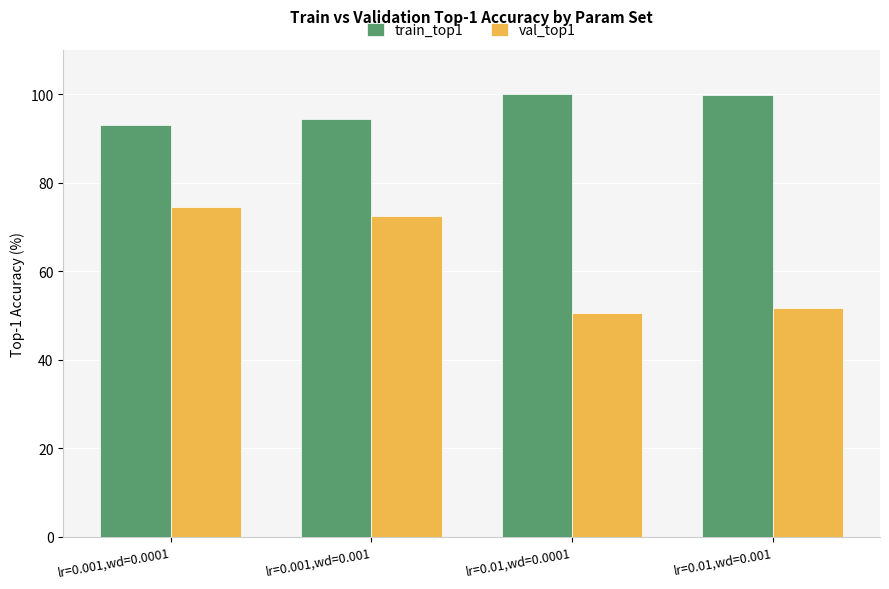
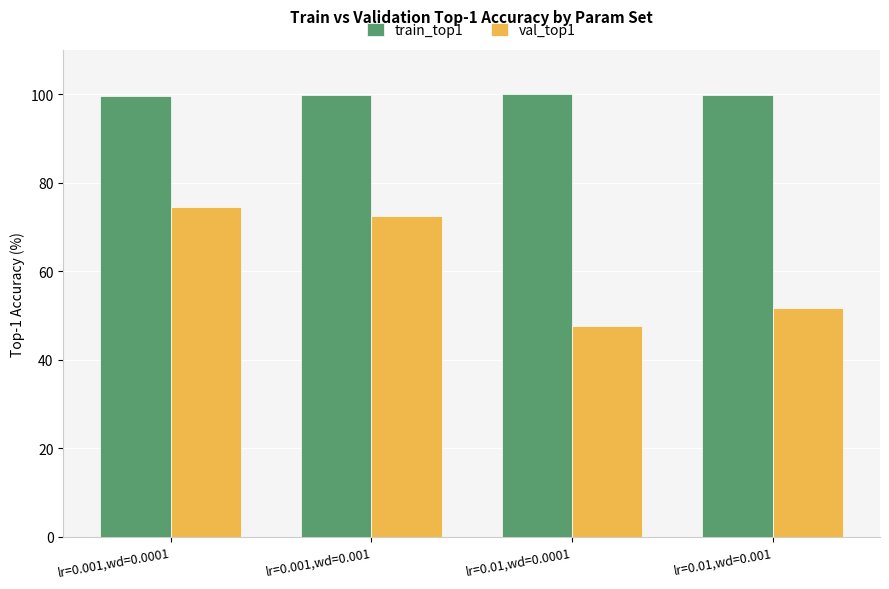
  {
    "train_top1": {
-     "lr=0.001,wd=0.0001": 93,
-     "lr=0.001,wd=0.001": 94,
+     "lr=0.001,wd=0.0001": 99,
+     "lr=0.001,wd=0.001": 100,
      "lr=0.01,wd=0.0001": 100,
      "lr=0.01,wd=0.001": 100
    },
    "val_top1": {
      "lr=0.001,wd=0.0001": 75,
      "lr=0.001,wd=0.001": 72,
-     "lr=0.01,wd=0.0001": 51,
+     "lr=0.01,wd=0.0001": 48,
      "lr=0.01,wd=0.001": 52
    }
  }
